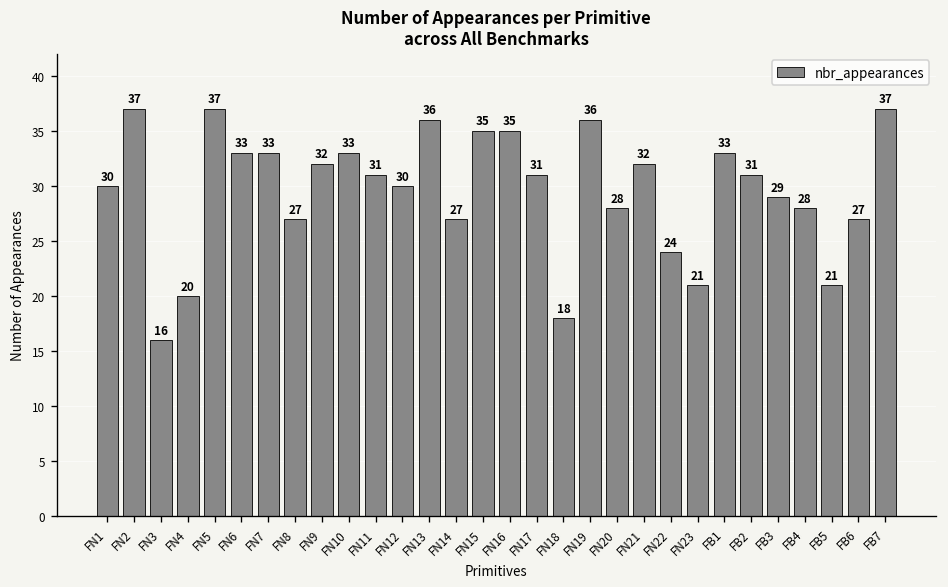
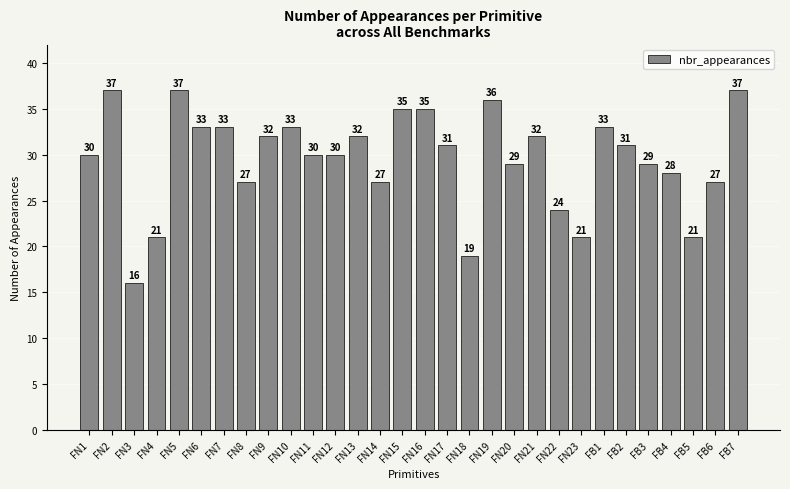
  {
    "FN1": 30,
    "FN2": 37,
    "FN3": 16,
-   "FN4": 20,
+   "FN4": 21,
    "FN5": 37,
    "FN6": 33,
    "FN7": 33,
    "FN8": 27,
    "FN9": 32,
    "FN10": 33,
-   "FN11": 31,
+   "FN11": 30,
    "FN12": 30,
-   "FN13": 36,
+   "FN13": 32,
    "FN14": 27,
    "FN15": 35,
    "FN16": 35,
    "FN17": 31,
-   "FN18": 18,
+   "FN18": 19,
    "FN19": 36,
-   "FN20": 28,
+   "FN20": 29,
    "FN21": 32,
    "FN22": 24,
    "FN23": 21,
    "FB1": 33,
    "FB2": 31,
    "FB3": 29,
    "FB4": 28,
    "FB5": 21,
    "FB6": 27,
    "FB7": 37
  }
